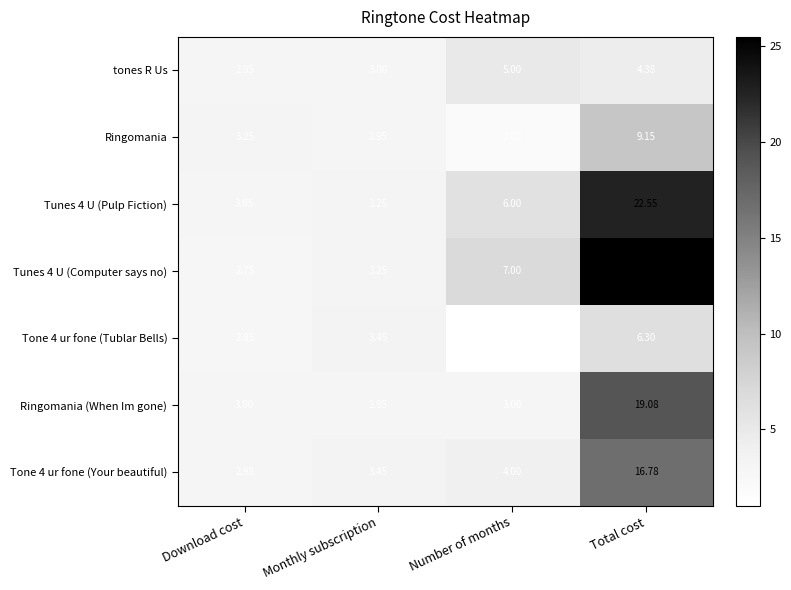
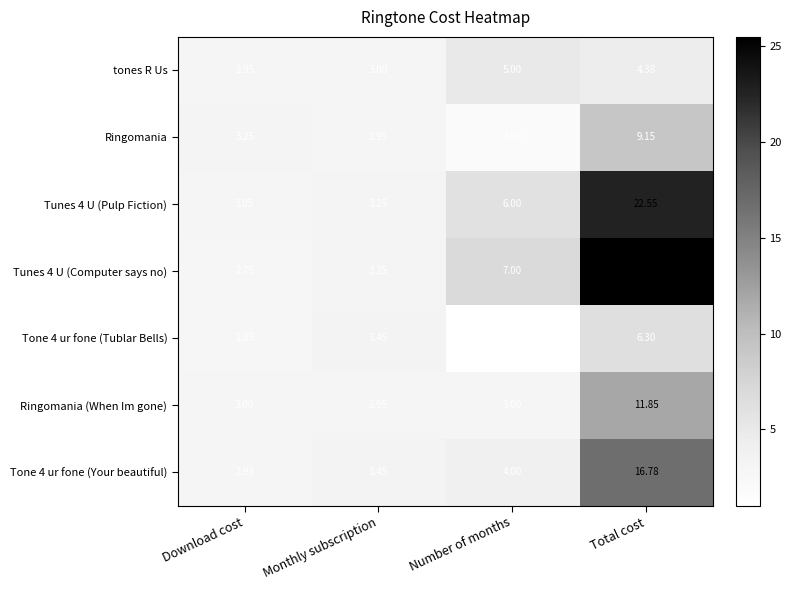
  {
    "Ringomania": {
      "Total cost": 9.15
    },
    "Ringomania (When Im gone)": {
-     "Total cost": 19.08
+     "Total cost": 11.85
    },
    "Tone 4 ur fone (Your beautiful)": {
      "Total cost": 16.78
    }
  }
